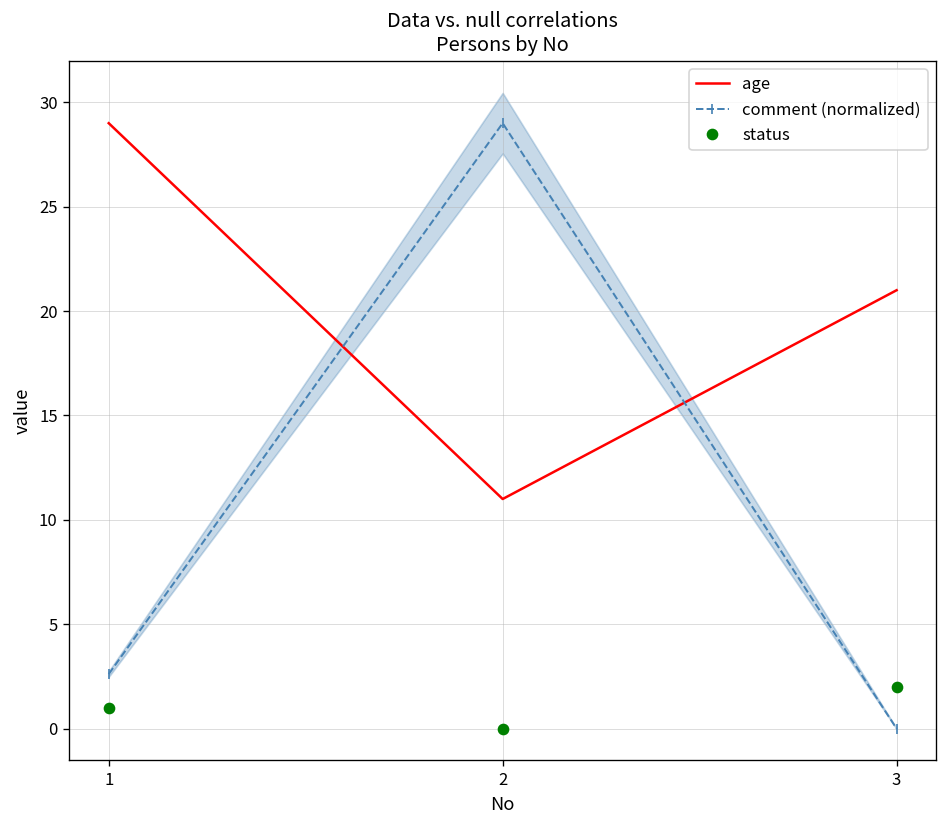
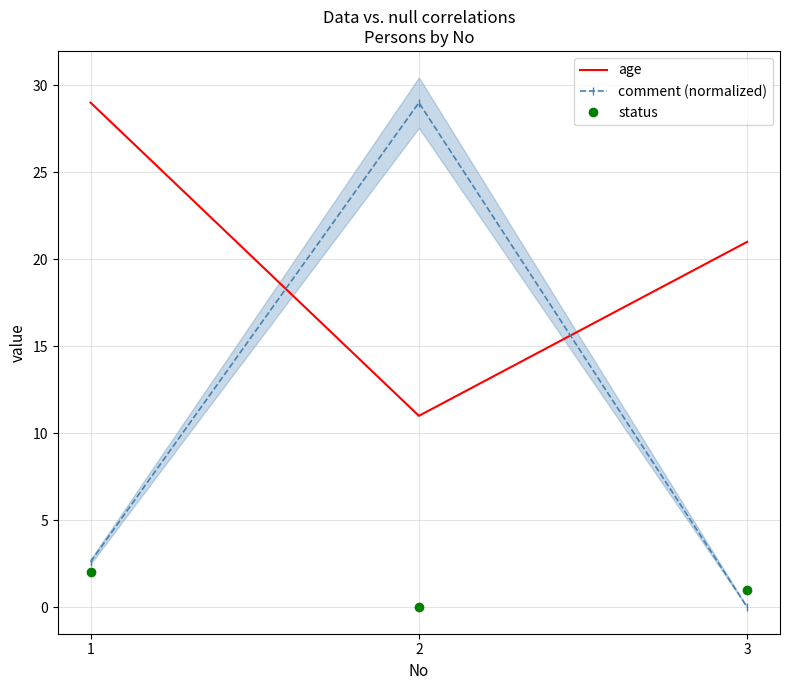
  {
    "age": {
      "1": 29,
      "2": 11,
      "3": 21
    },
    "status": {
-     "1": 1,
+     "1": 2,
      "2": 0,
-     "3": 2
+     "3": 1
    }
  }
